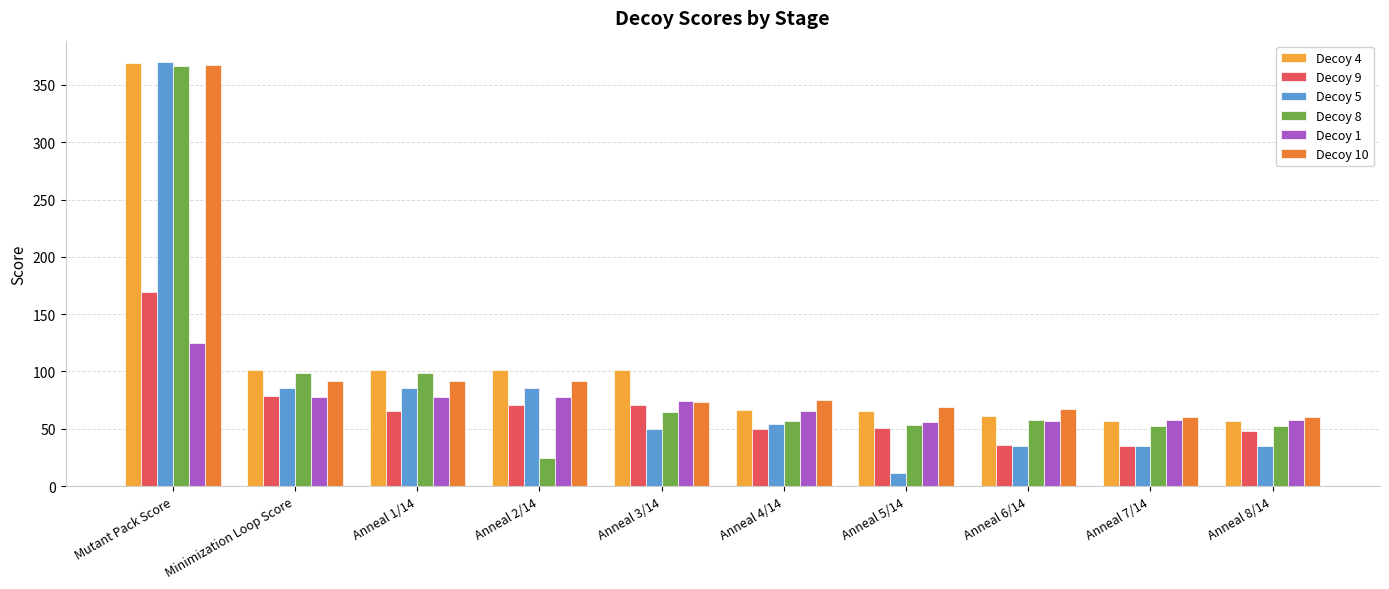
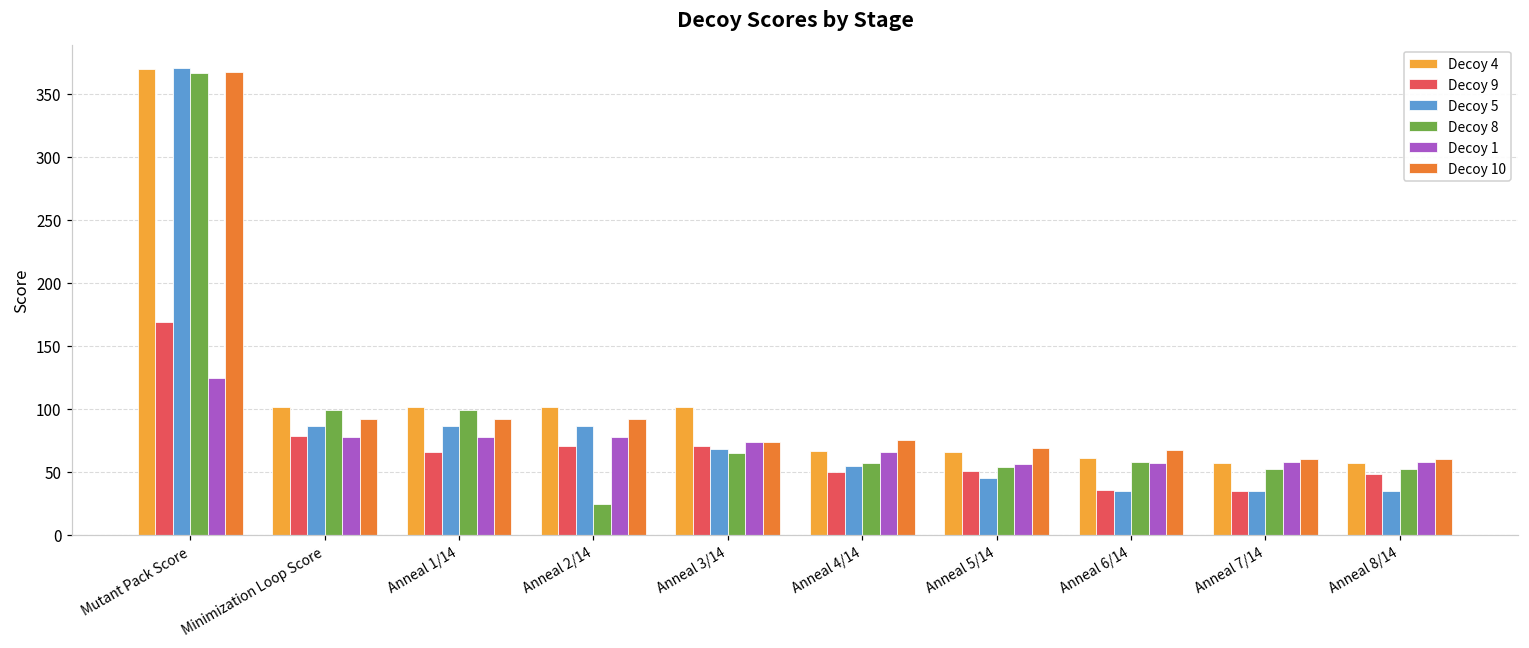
  {
    "Decoy 5": {
      "Mutant Pack Score": 370,
      "Minimization Loop Score": 86,
      "Anneal 1/14": 86,
      "Anneal 2/14": 86,
-     "Anneal 3/14": 50,
+     "Anneal 3/14": 68,
      "Anneal 4/14": 54,
-     "Anneal 5/14": 11,
+     "Anneal 5/14": 45,
      "Anneal 6/14": 35,
      "Anneal 7/14": 35,
      "Anneal 8/14": 35
    },
    "Decoy 8": {
      "Mutant Pack Score": 367,
      "Minimization Loop Score": 99,
      "Anneal 1/14": 99,
      "Anneal 2/14": 25,
      "Anneal 3/14": 64,
      "Anneal 4/14": 57,
      "Anneal 5/14": 54,
      "Anneal 6/14": 58,
      "Anneal 7/14": 52,
      "Anneal 8/14": 52
    },
    "Decoy 1": {
      "Mutant Pack Score": 124,
      "Minimization Loop Score": 78,
      "Anneal 1/14": 78,
      "Anneal 2/14": 78,
      "Anneal 3/14": 74,
      "Anneal 4/14": 66,
      "Anneal 5/14": 56,
      "Anneal 6/14": 57,
      "Anneal 7/14": 58,
      "Anneal 8/14": 58
    }
  }
